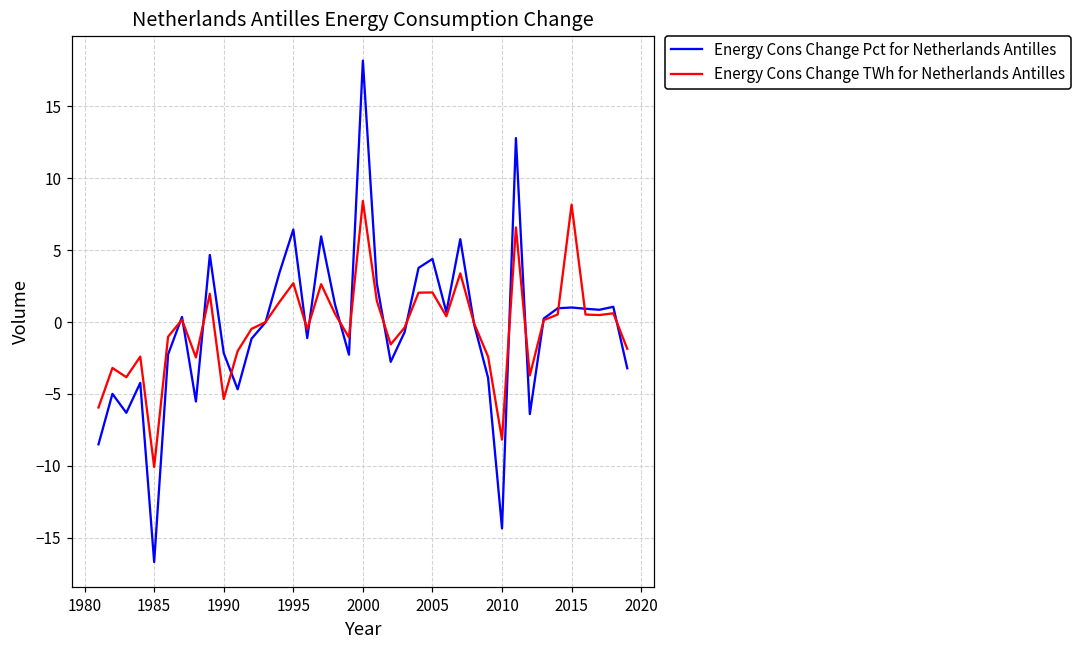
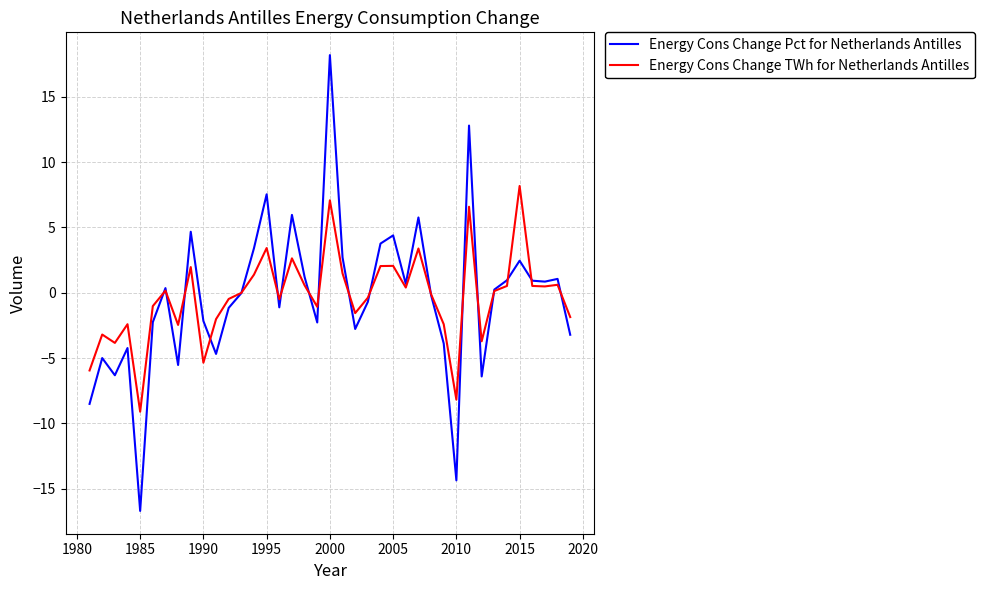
  {
    "Energy Cons Change Pct for Netherlands Antilles": {
      "1985": -16.7,
      "1990": -2.2,
-     "1995": 6.4,
+     "1995": 7.5,
      "2000": 18.2,
      "2005": 4.4,
      "2010": -14.4,
-     "2015": 1.0
+     "2015": 2.5
    },
    "Energy Cons Change TWh for Netherlands Antilles": {
-     "1985": -10.1,
+     "1985": -9.1,
      "1990": -5.4,
-     "1995": 2.7,
-     "2000": 8.4,
+     "1995": 3.4,
+     "2000": 7.1,
      "2005": 2.1,
      "2010": -8.2,
      "2015": 8.2
    }
  }
